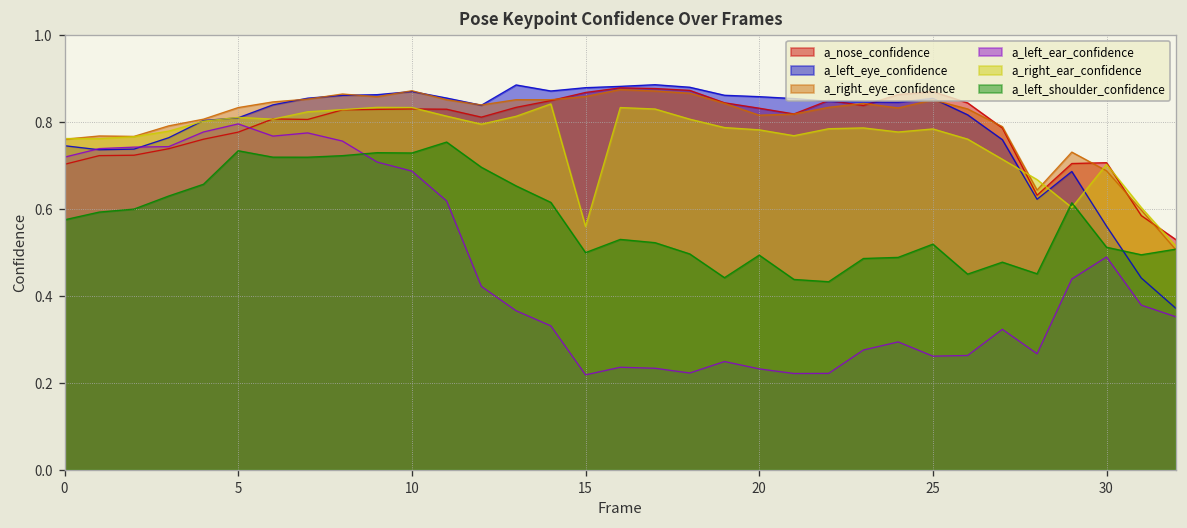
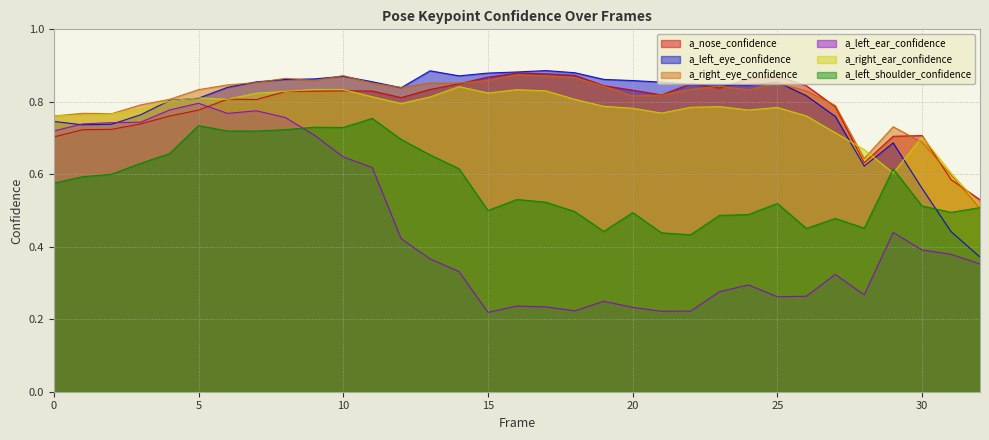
  {
    "a_nose_confidence": {
      "0": 0.70,
      "5": 0.78,
      "15": 0.87,
      "20": 0.83
    },
    "a_left_eye_confidence": {
      "0": 0.75,
      "15": 0.88,
      "20": 0.86,
      "30": 0.56
    },
    "a_right_eye_confidence": {
      "5": 0.83,
      "15": 0.86,
      "20": 0.82,
      "30": 0.69
    },
    "a_left_ear_confidence": {
      "0": 0.72,
      "5": 0.80,
-     "10": 0.69,
+     "10": 0.65,
      "15": 0.22,
      "20": 0.23,
      "25": 0.26,
-     "30": 0.49
+     "30": 0.39
    },
    "a_right_ear_confidence": {
-     "15": 0.56,
+     "15": 0.82,
      "20": 0.78,
      "25": 0.78
    },
    "a_left_shoulder_confidence": {
      "0": 0.58,
      "5": 0.73,
      "10": 0.73,
      "15": 0.50,
      "20": 0.49,
      "25": 0.52,
      "30": 0.51
    }
  }
